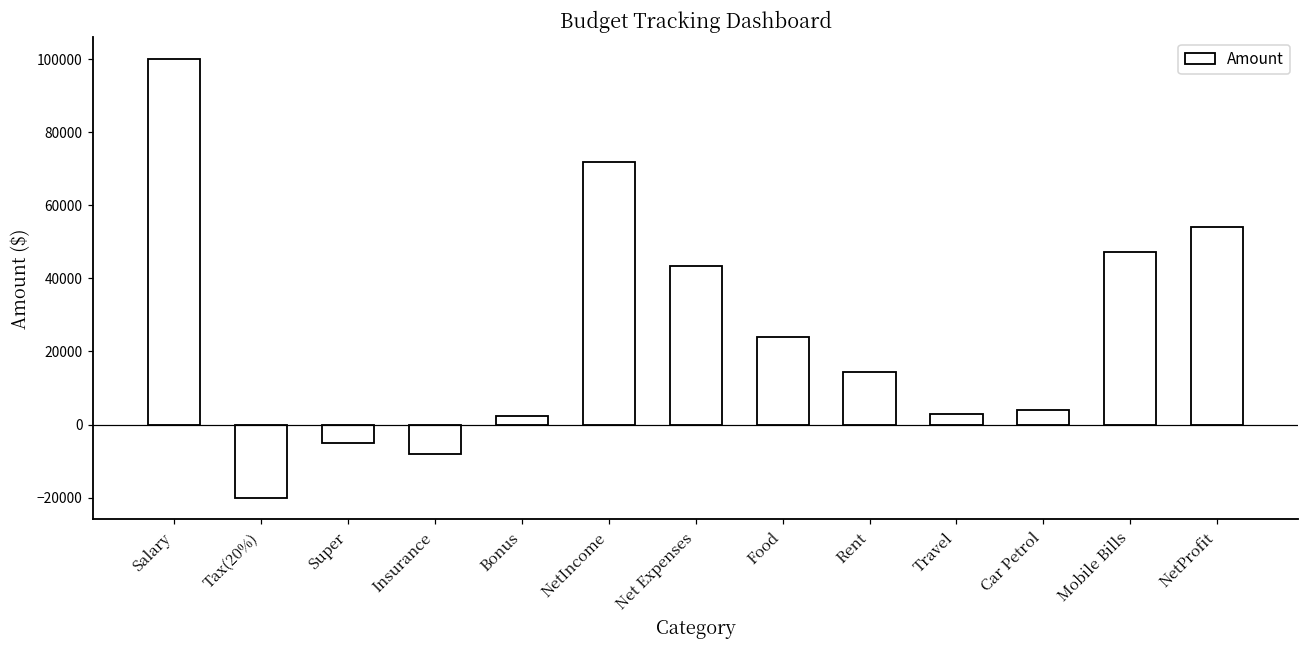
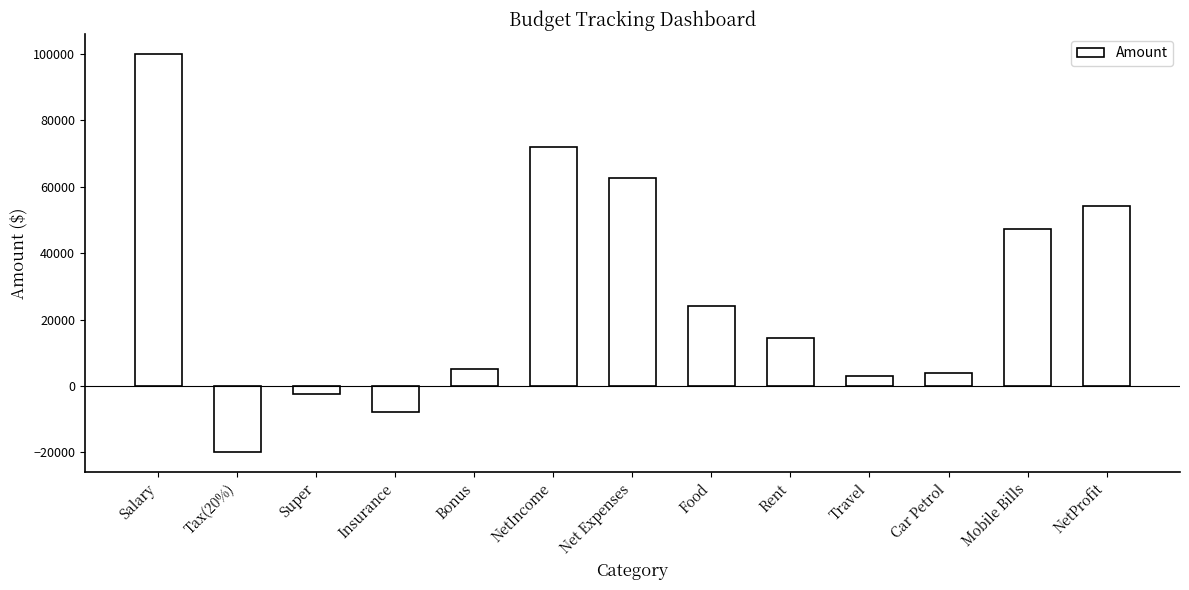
  {
    "Salary": 100000,
    "Tax(20%)": -20000,
-   "Super": -5000,
+   "Super": -2000,
    "Insurance": -8000,
-   "Bonus": 2000,
+   "Bonus": 5000,
    "NetIncome": 72000,
-   "Net Expenses": 43000,
+   "Net Expenses": 62000,
    "Food": 24000,
    "Rent": 14000,
    "Travel": 3000,
    "Car Petrol": 4000,
    "Mobile Bills": 47000,
    "NetProfit": 54000
  }
